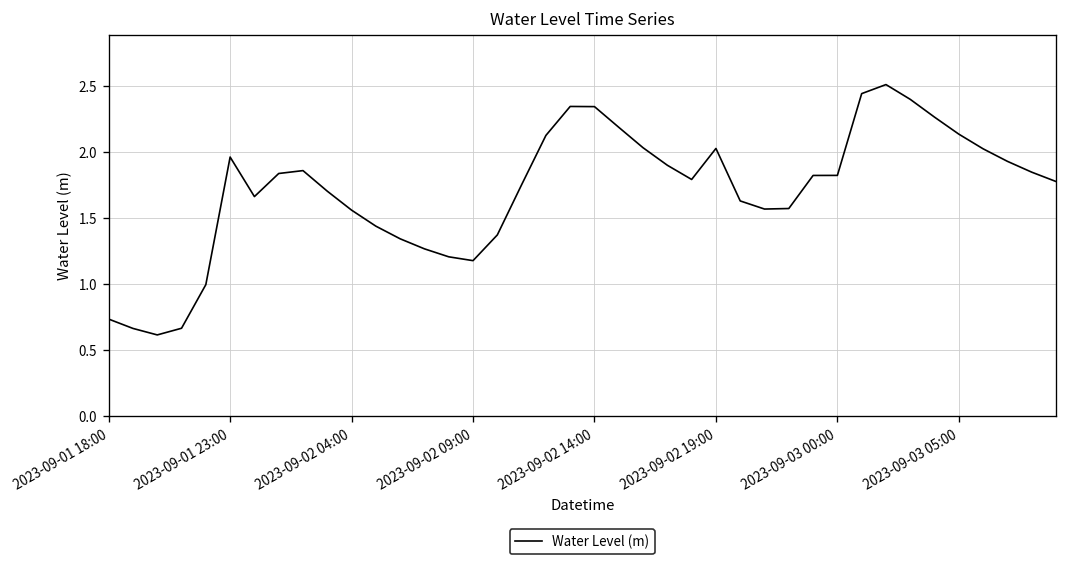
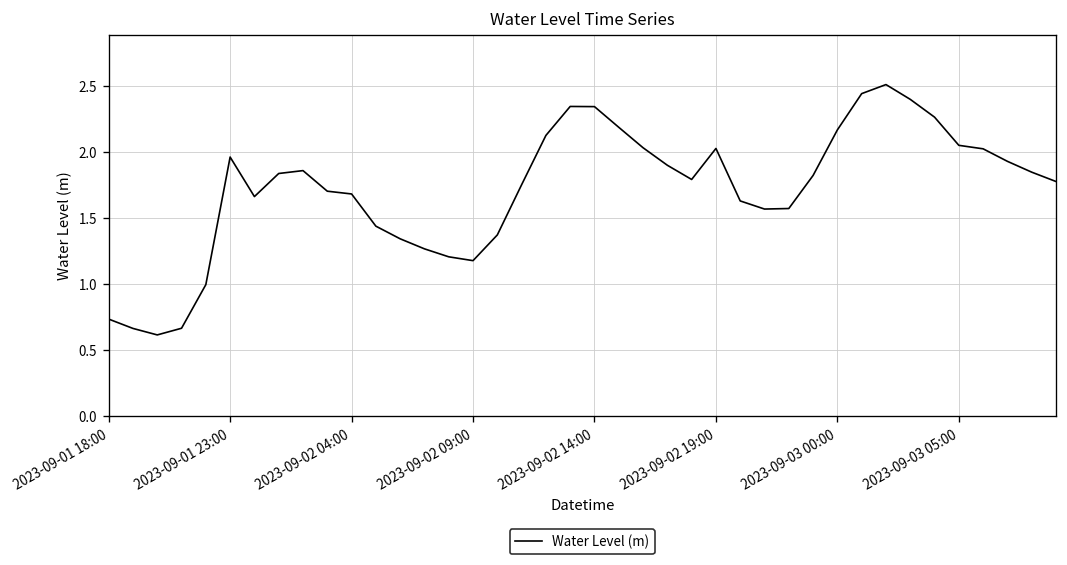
  {
    "2023-09-01 18:00": 0.73,
    "2023-09-01 23:00": 1.96,
-   "2023-09-02 04:00": 1.56,
+   "2023-09-02 04:00": 1.68,
    "2023-09-02 09:00": 1.18,
    "2023-09-02 14:00": 2.34,
    "2023-09-02 19:00": 2.03,
-   "2023-09-03 00:00": 1.82,
-   "2023-09-03 05:00": 2.13
+   "2023-09-03 00:00": 2.17,
+   "2023-09-03 05:00": 2.05
  }
